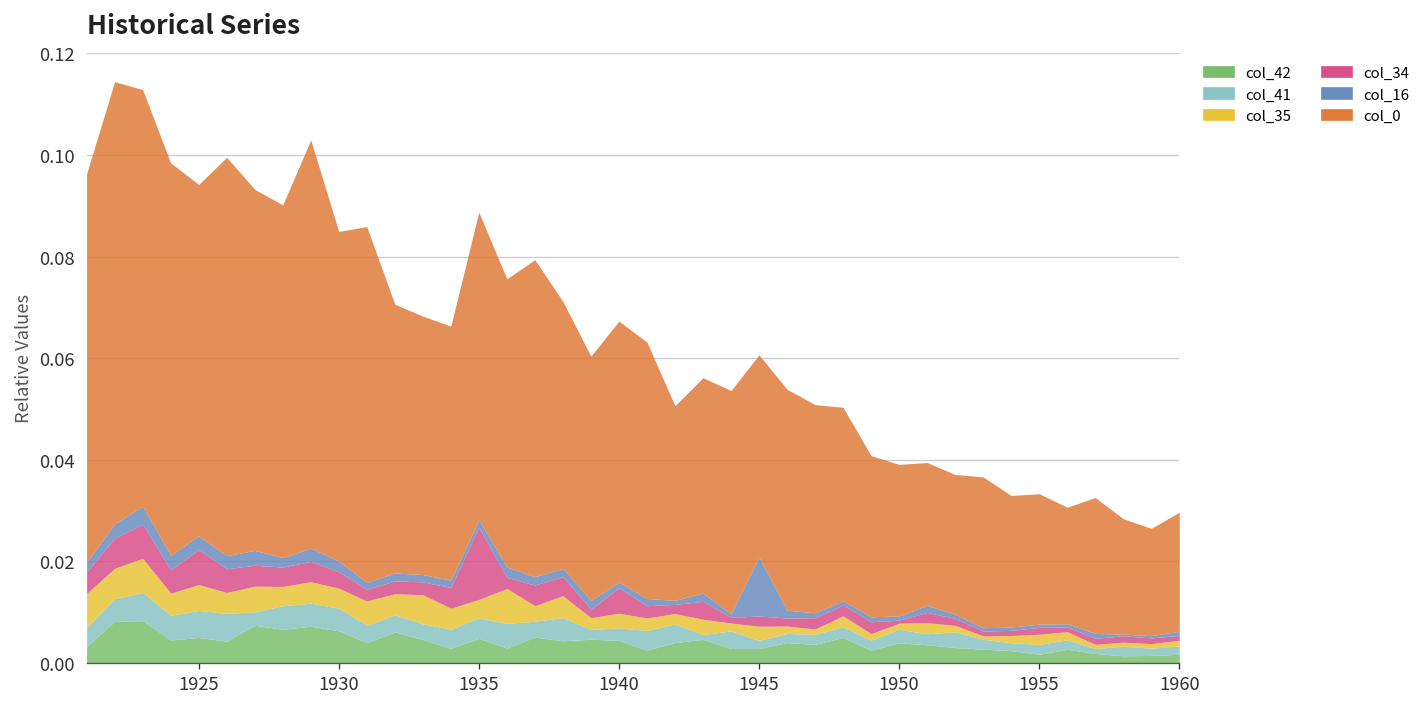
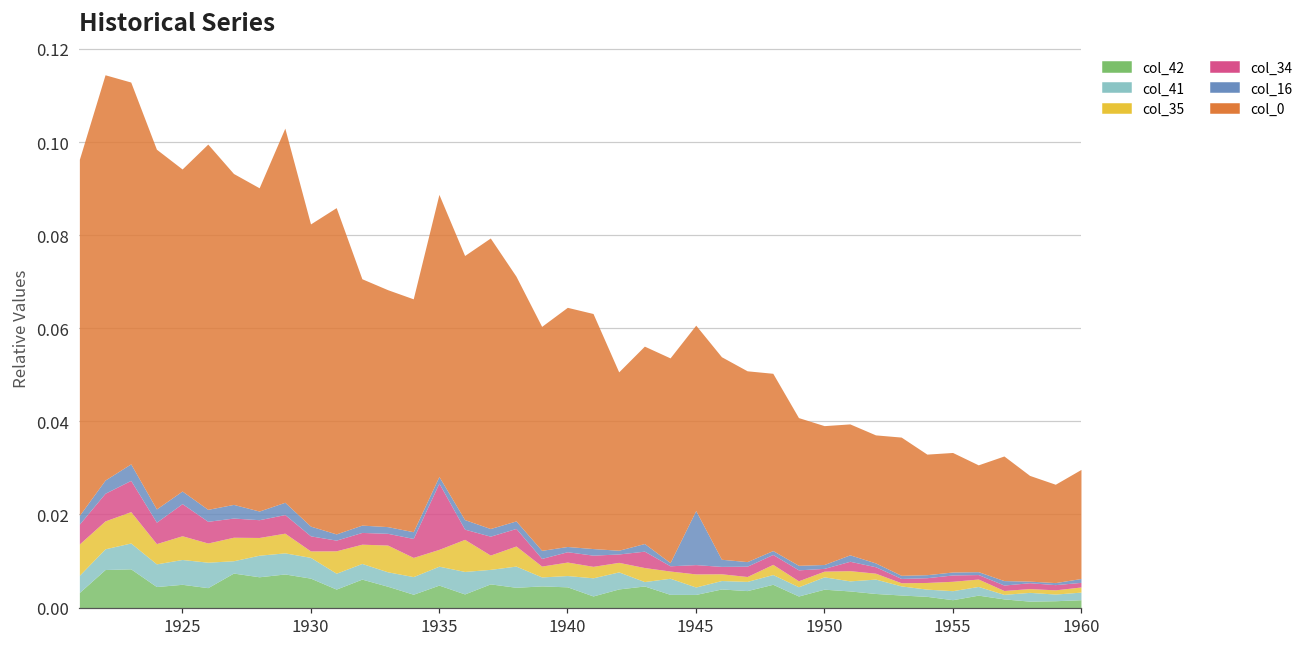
  {
    "col_42": {
      "1925": 0.005,
      "1930": 0.006,
      "1935": 0.005,
      "1940": 0.004,
      "1945": 0.003,
      "1950": 0.004,
      "1955": 0.002,
      "1960": 0.002
    },
    "col_41": {
      "1925": 0.005,
      "1930": 0.004,
      "1935": 0.004,
      "1940": 0.002,
      "1945": 0.002,
      "1950": 0.003,
      "1955": 0.002,
      "1960": 0.002
    },
    "col_35": {
      "1925": 0.005,
-     "1930": 0.004,
+     "1930": 0.001,
      "1935": 0.004,
      "1940": 0.003,
      "1945": 0.003,
      "1955": 0.002,
      "1960": 0.001
    },
    "col_34": {
      "1925": 0.007,
      "1930": 0.003,
      "1935": 0.014,
-     "1940": 0.005,
+     "1940": 0.002,
      "1945": 0.002,
      "1955": 0.001,
      "1960": 0.001
    },
    "col_16": {
      "1925": 0.003,
      "1930": 0.002,
      "1935": 0.001,
      "1940": 0.001,
      "1945": 0.012,
      "1950": 0.001,
      "1955": 0.001,
      "1960": 0.001
    },
    "col_0": {
      "1925": 0.069,
      "1930": 0.065,
      "1935": 0.061,
      "1940": 0.051,
      "1945": 0.040,
      "1950": 0.030,
      "1955": 0.026,
      "1960": 0.023
    }
  }
